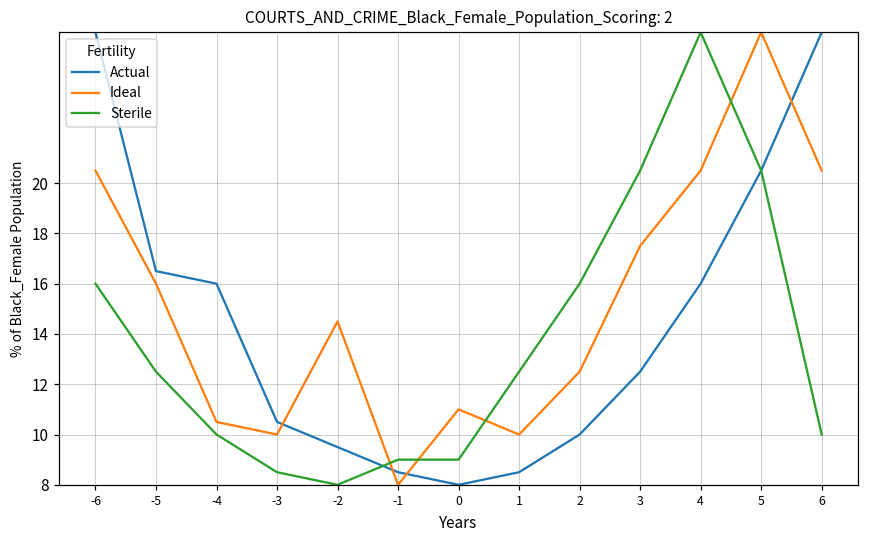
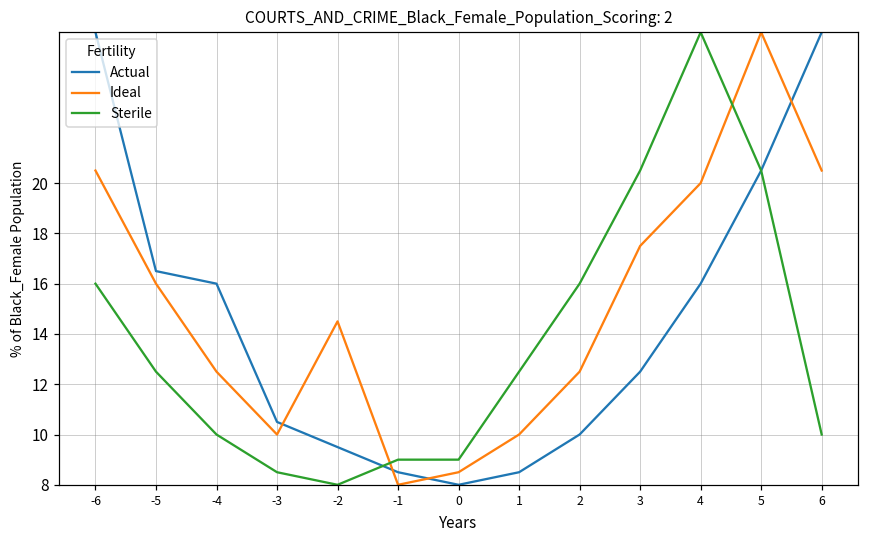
  {
    "Actual": {
      "-6": 26.0,
      "-5": 16.5,
      "-4": 16.0,
      "-3": 10.5,
      "-2": 9.5,
      "-1": 8.5,
      "0": 8.0,
      "1": 8.5,
      "2": 10.0,
      "3": 12.5,
      "4": 16.0,
      "6": 26.0
    },
    "Ideal": {
      "-6": 20.5,
      "-5": 16.0,
-     "-4": 10.5,
+     "-4": 12.5,
      "-3": 10.0,
      "-2": 14.5,
      "-1": 8.0,
-     "0": 11.0,
+     "0": 8.5,
      "1": 10.0,
      "2": 12.5,
      "3": 17.5,
-     "4": 20.5,
+     "4": 20.0,
      "5": 26.0,
      "6": 20.5
    },
    "Sterile": {
      "-6": 16.0,
      "-5": 12.5,
      "-4": 10.0,
      "-3": 8.5,
      "-2": 8.0,
      "-1": 9.0,
      "0": 9.0,
      "1": 12.5,
      "2": 16.0,
      "3": 20.5,
      "4": 26.0,
      "6": 10.0
    }
  }
